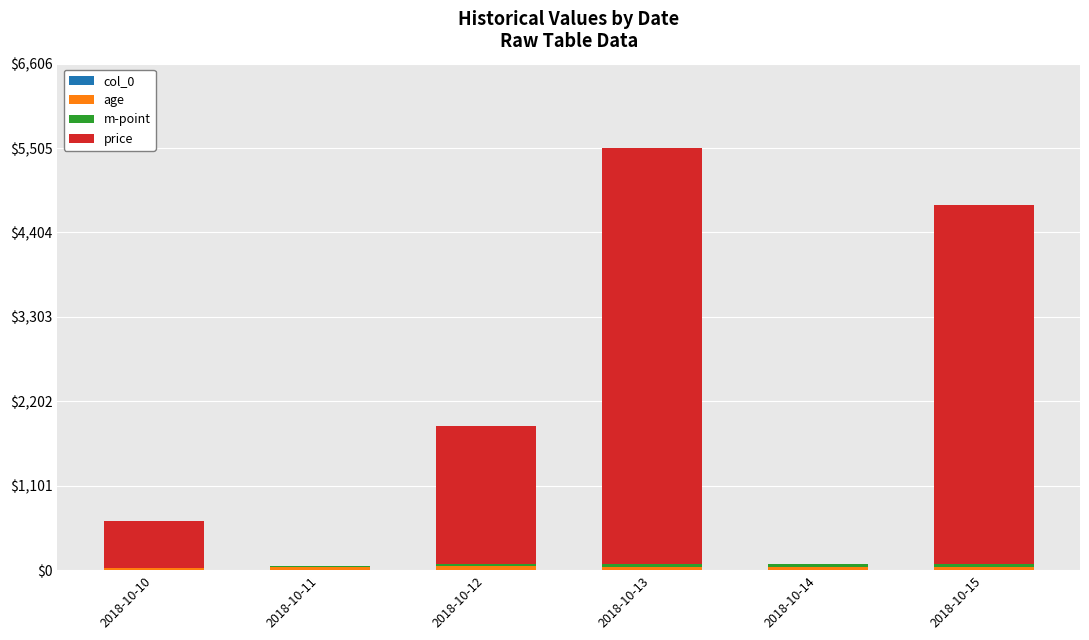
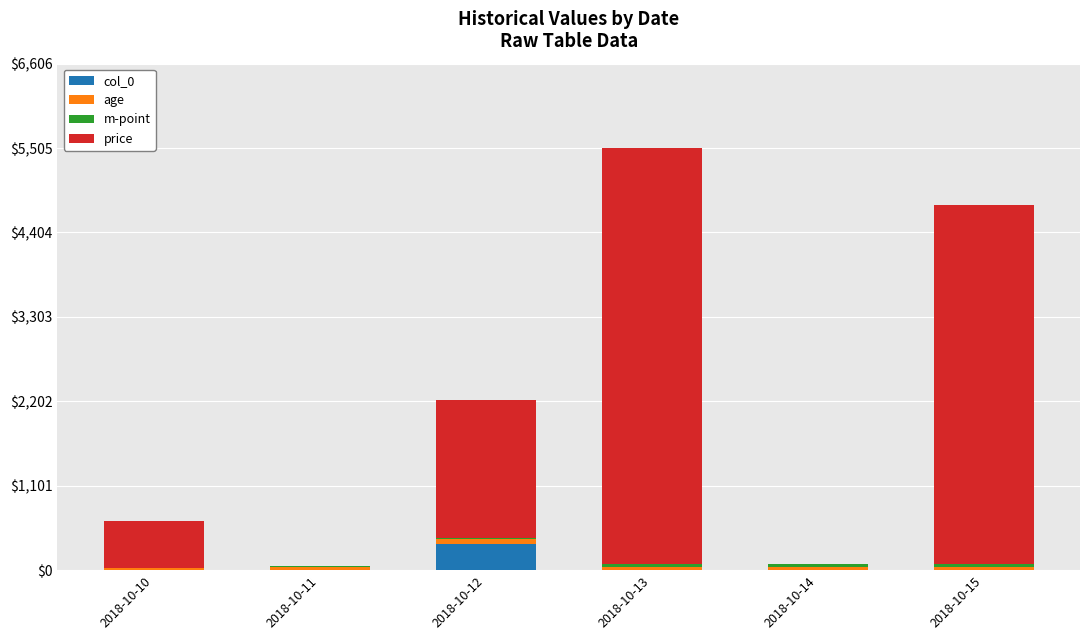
  {
    "col_0": {
      "2018-10-10": "$0",
-     "2018-10-12": "$0"
+     "2018-10-12": "$300"
    },
    "age": {
      "2018-10-11": "$0",
      "2018-10-12": "$100",
      "2018-10-14": "$0"
    },
    "m-point": {
      "2018-10-13": "$0",
      "2018-10-14": "$0",
      "2018-10-15": "$0"
    },
    "price": {
      "2018-10-10": "$600",
      "2018-10-11": "$0",
      "2018-10-12": "$1,800",
      "2018-10-13": "$5,400",
      "2018-10-14": "$0",
      "2018-10-15": "$4,700"
    }
  }
